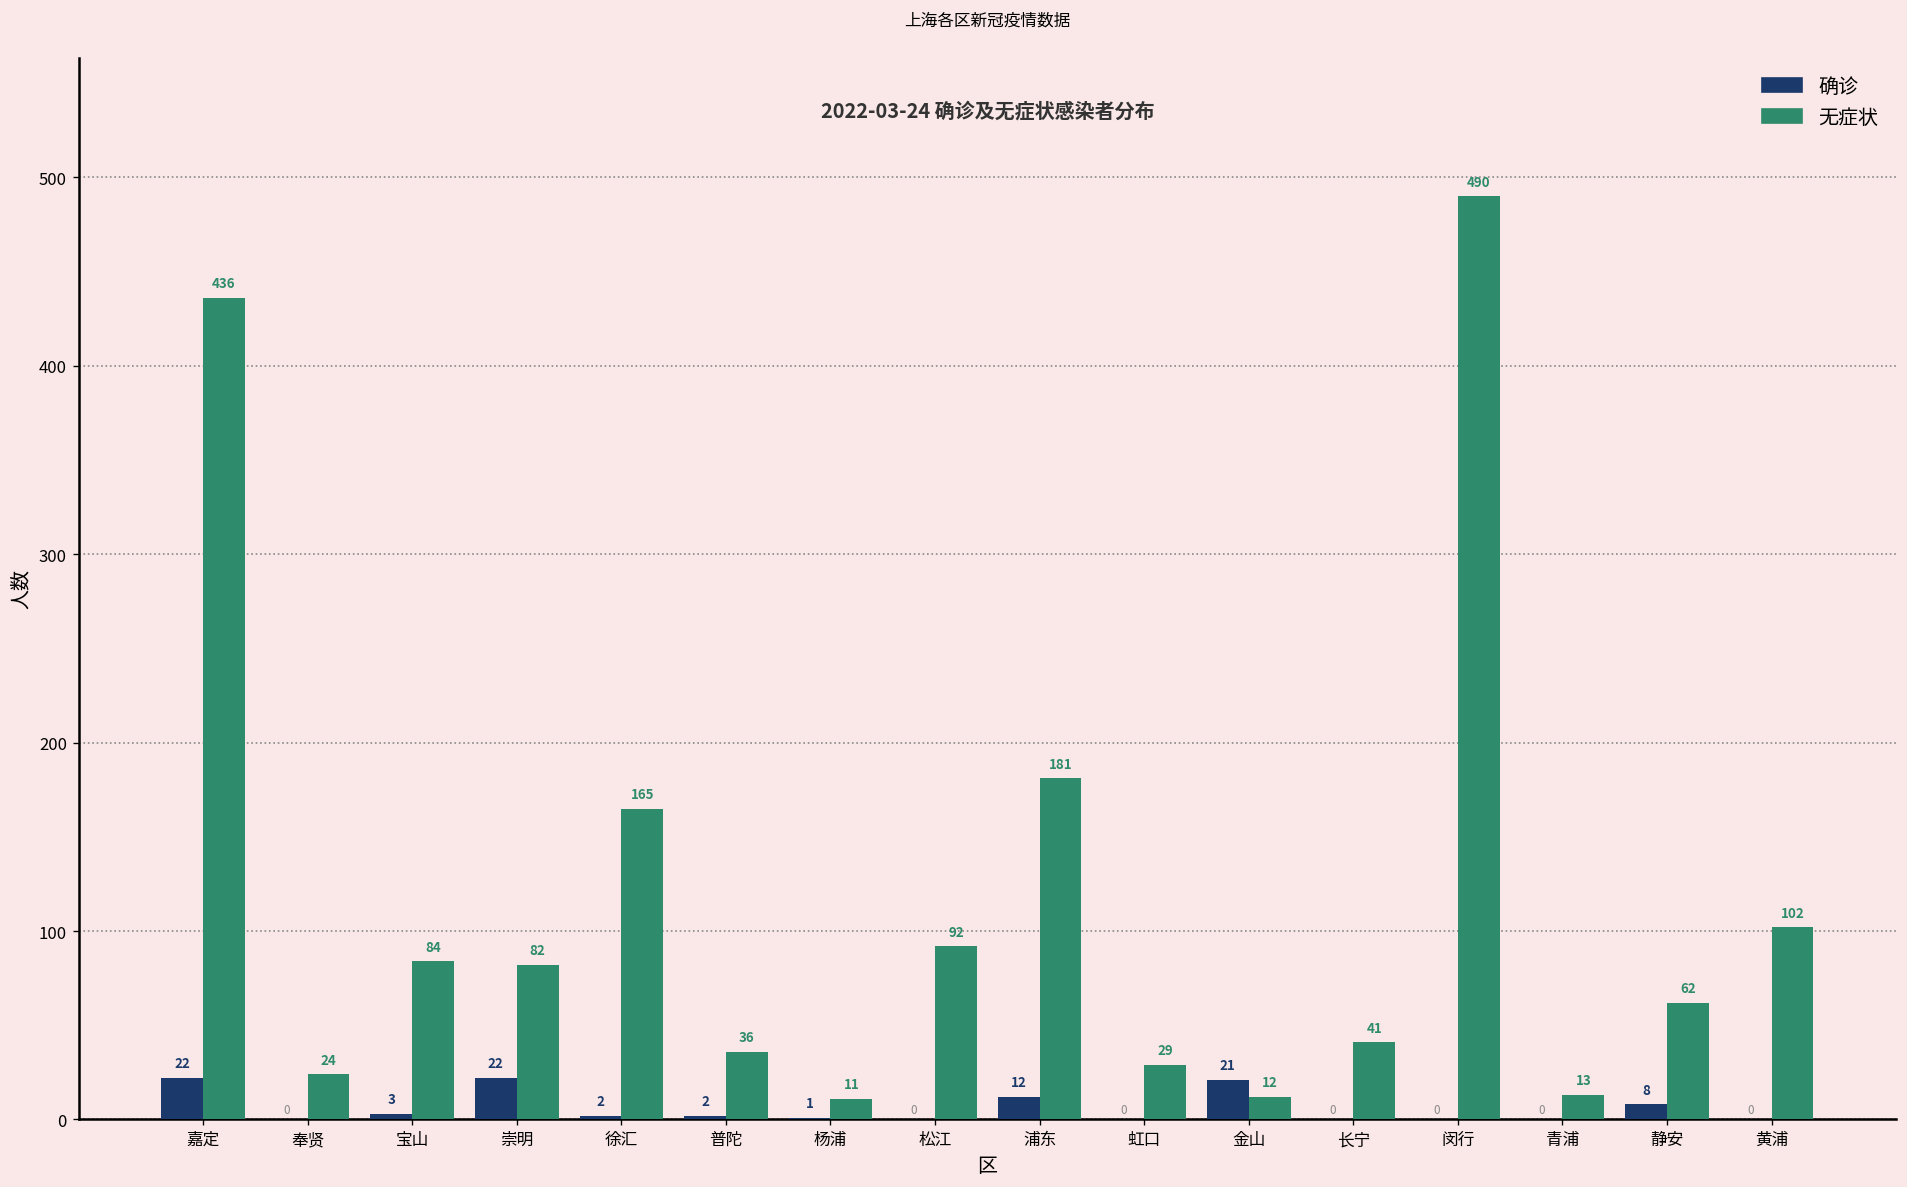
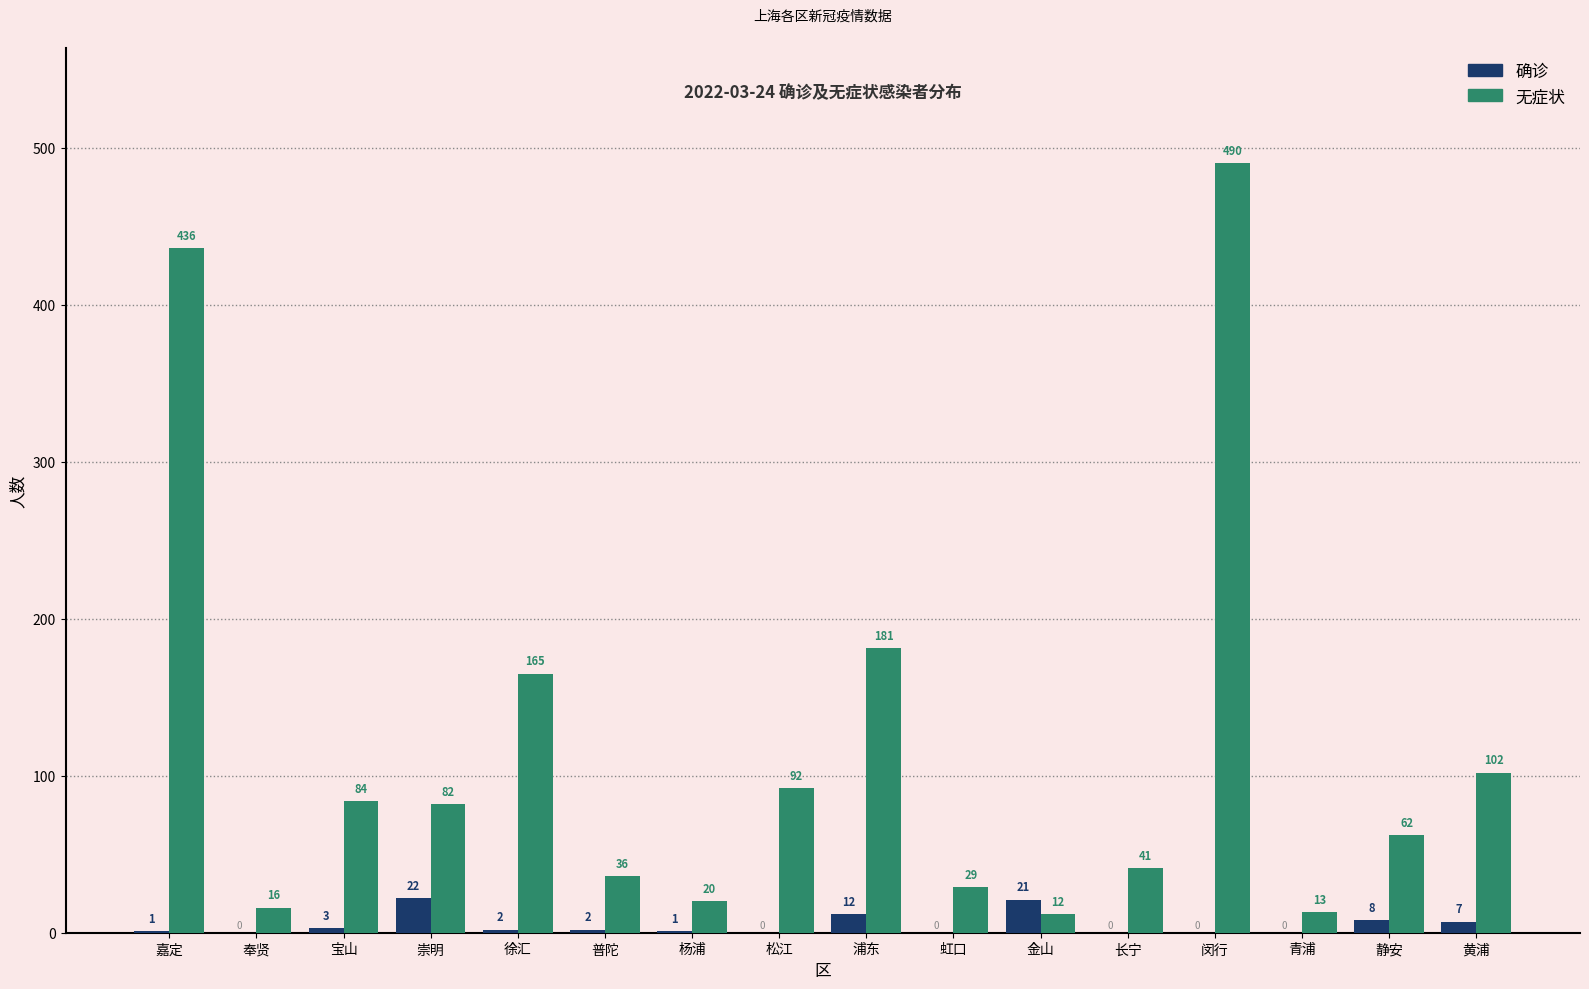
  {
    "确诊": {
-     "嘉定": 22,
+     "嘉定": 1,
      "奉贤": 0,
      "宝山": 3,
      "崇明": 22,
      "徐汇": 2,
      "普陀": 2,
      "杨浦": 1,
      "松江": 0,
      "浦东": 12,
      "虹口": 0,
      "金山": 21,
      "长宁": 0,
      "闵行": 0,
      "青浦": 0,
      "静安": 8,
-     "黄浦": 0
+     "黄浦": 7
    },
    "无症状": {
      "嘉定": 436,
-     "奉贤": 24,
+     "奉贤": 16,
      "宝山": 84,
      "崇明": 82,
      "徐汇": 165,
      "普陀": 36,
-     "杨浦": 11,
+     "杨浦": 20,
      "松江": 92,
      "浦东": 181,
      "虹口": 29,
      "金山": 12,
      "长宁": 41,
      "闵行": 490,
      "青浦": 13,
      "静安": 62,
      "黄浦": 102
    }
  }
